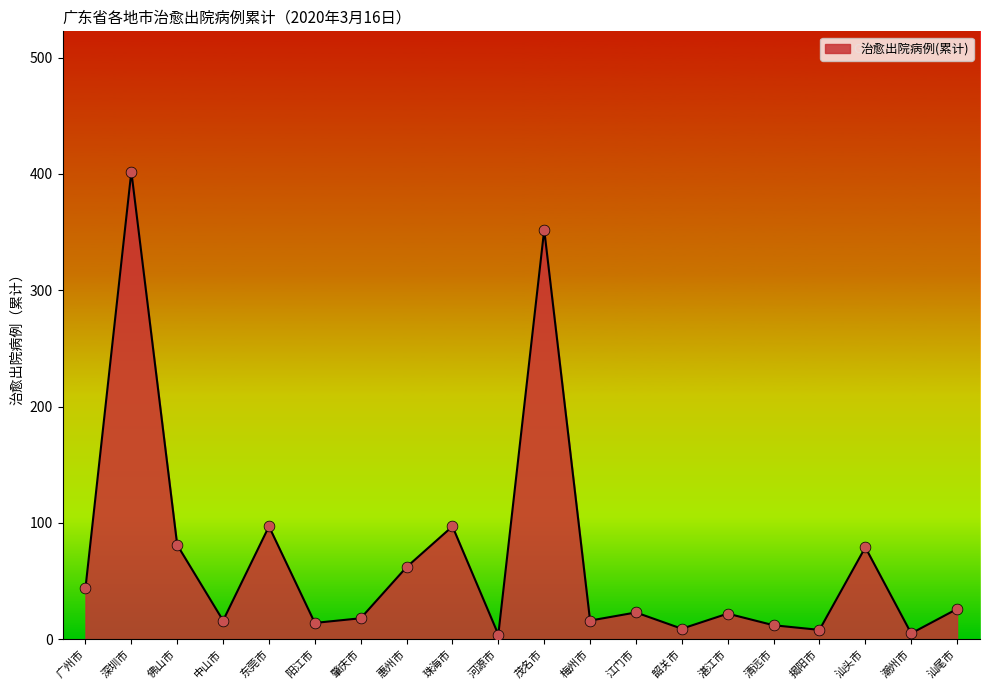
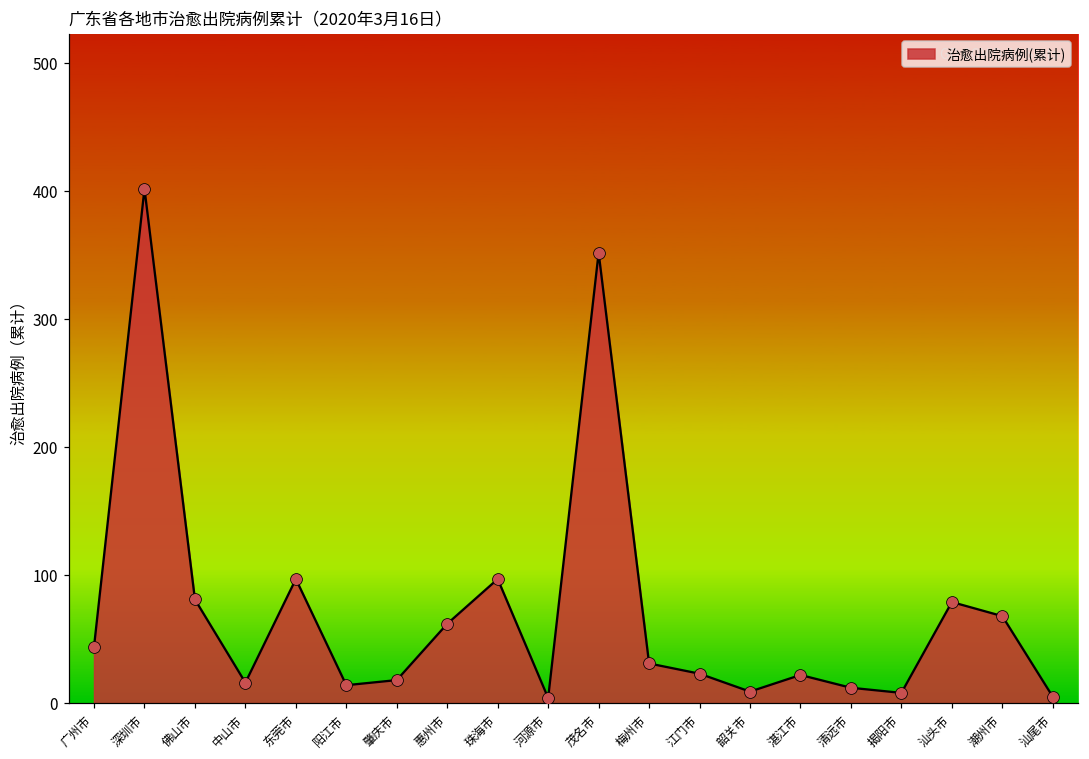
  {
    "广州市": 44,
    "深圳市": 402,
    "佛山市": 81,
    "中山市": 16,
    "东莞市": 97,
    "阳江市": 14,
    "肇庆市": 18,
    "惠州市": 62,
    "珠海市": 97,
    "河源市": 4,
    "茂名市": 352,
-   "梅州市": 16,
+   "梅州市": 31,
    "江门市": 23,
    "韶关市": 9,
    "湛江市": 22,
    "清远市": 12,
    "揭阳市": 8,
    "汕头市": 79,
-   "潮州市": 5,
-   "汕尾市": 26
+   "潮州市": 68,
+   "汕尾市": 5
  }
